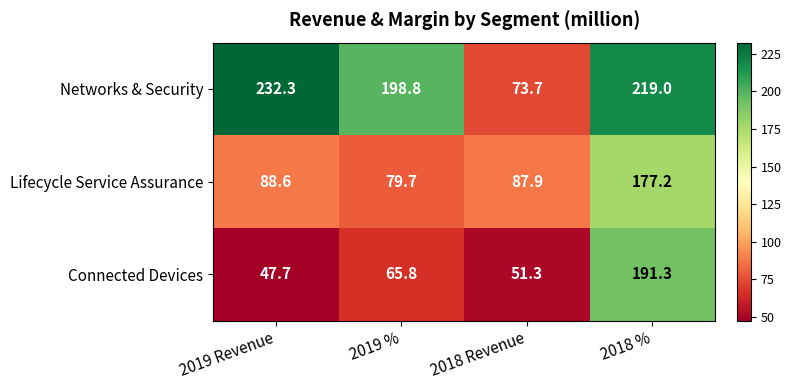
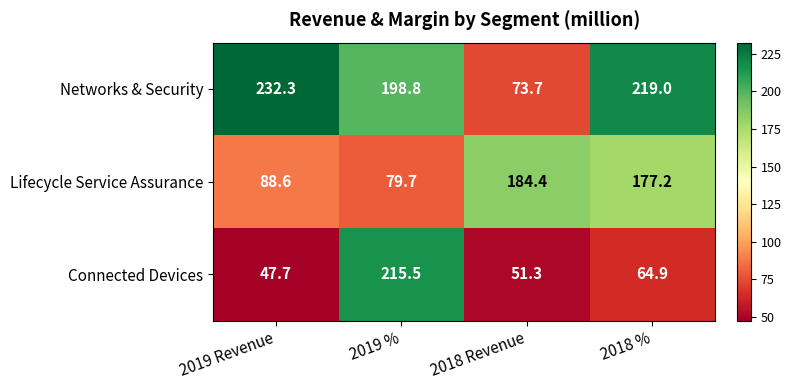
  {
    "Networks & Security": {
      "2019 Revenue": 232.3,
      "2019 %": 198.8,
      "2018 Revenue": 73.7,
      "2018 %": 219.0
    },
    "Lifecycle Service Assurance": {
      "2019 Revenue": 88.6,
      "2019 %": 79.7,
-     "2018 Revenue": 87.9,
+     "2018 Revenue": 184.4,
      "2018 %": 177.2
    },
    "Connected Devices": {
      "2019 Revenue": 47.7,
-     "2019 %": 65.8,
+     "2019 %": 215.5,
      "2018 Revenue": 51.3,
-     "2018 %": 191.3
+     "2018 %": 64.9
    }
  }
